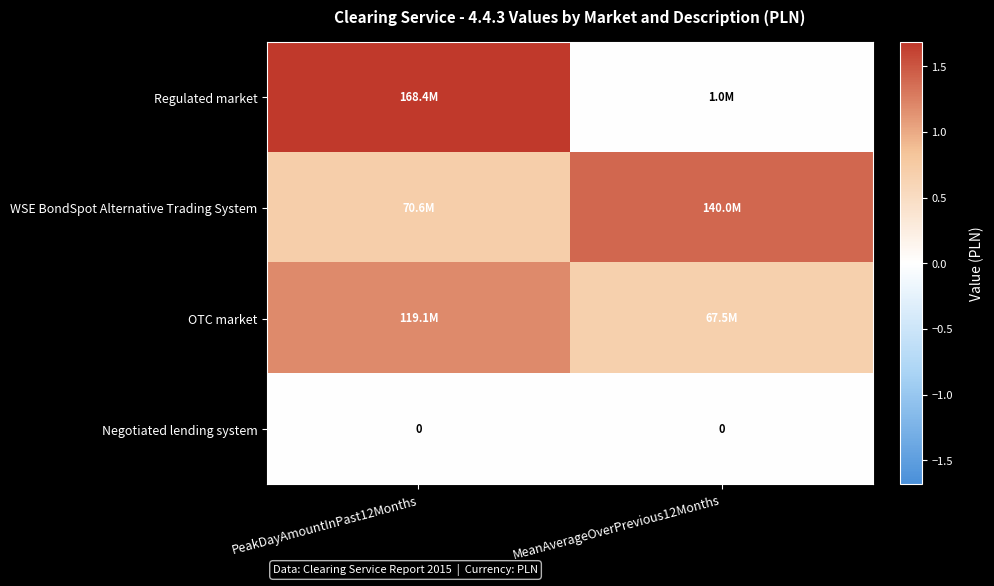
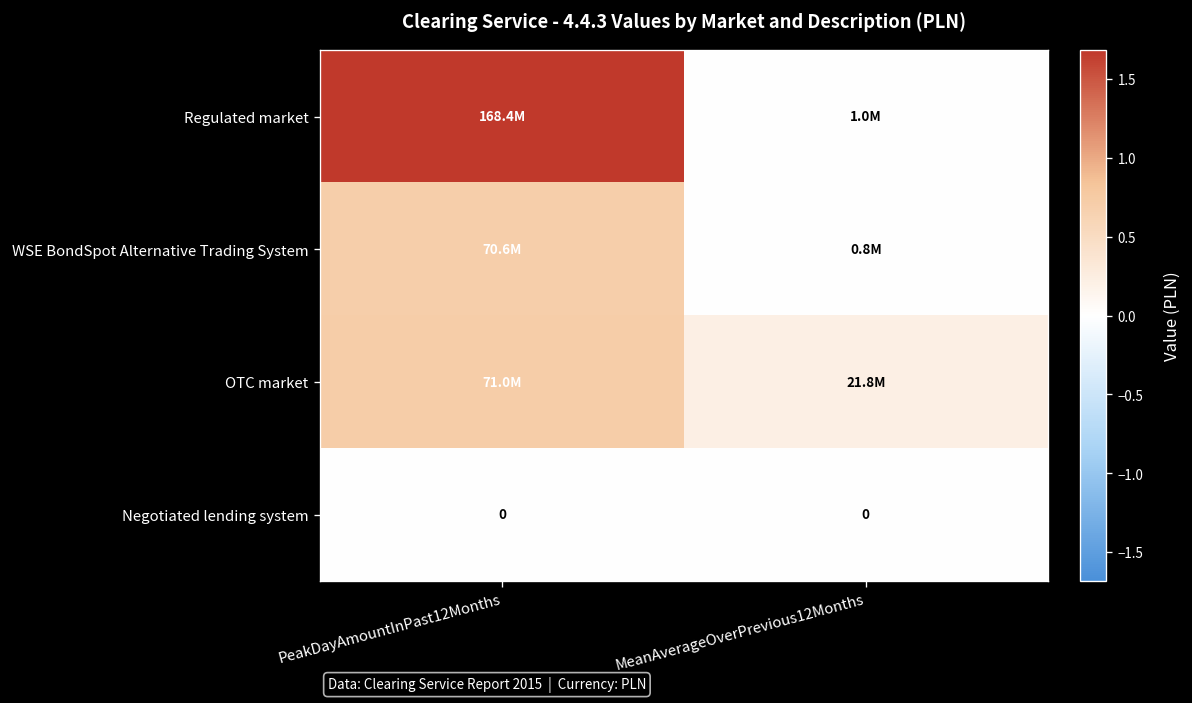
  {
    "Regulated market": {
      "PeakDayAmountInPast12Months": "168.4M",
      "MeanAverageOverPrevious12Months": "1.0M"
    },
    "WSE BondSpot Alternative Trading System": {
      "PeakDayAmountInPast12Months": "70.6M",
-     "MeanAverageOverPrevious12Months": "140.0M"
+     "MeanAverageOverPrevious12Months": "0.8M"
    },
    "OTC market": {
-     "PeakDayAmountInPast12Months": "119.1M",
-     "MeanAverageOverPrevious12Months": "67.5M"
+     "PeakDayAmountInPast12Months": "71.0M",
+     "MeanAverageOverPrevious12Months": "21.8M"
    },
    "Negotiated lending system": {
      "PeakDayAmountInPast12Months": "0",
      "MeanAverageOverPrevious12Months": "0"
    }
  }
